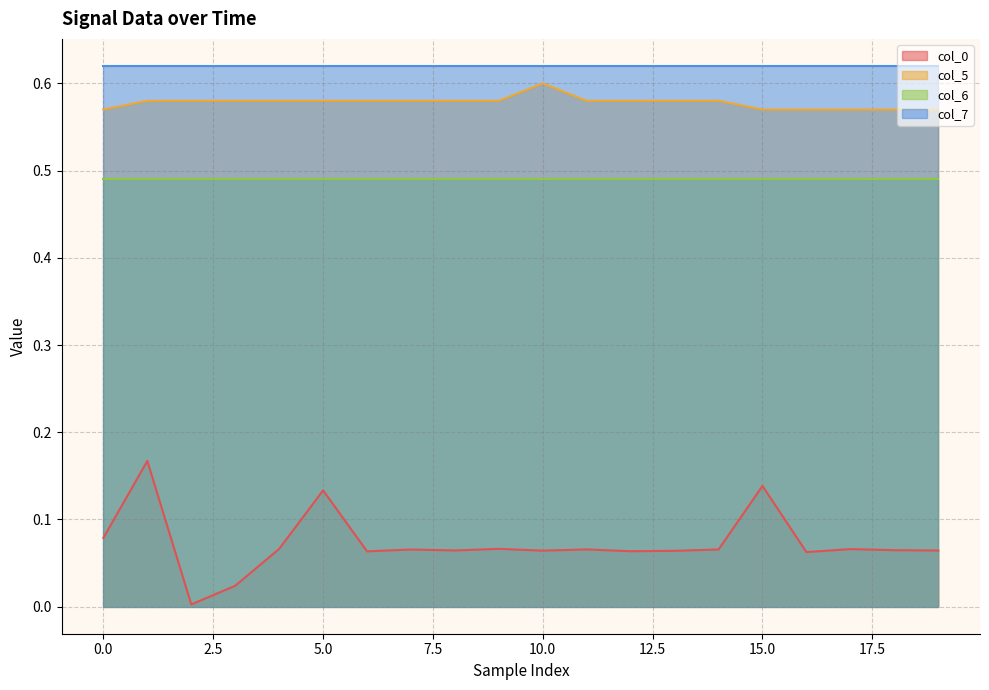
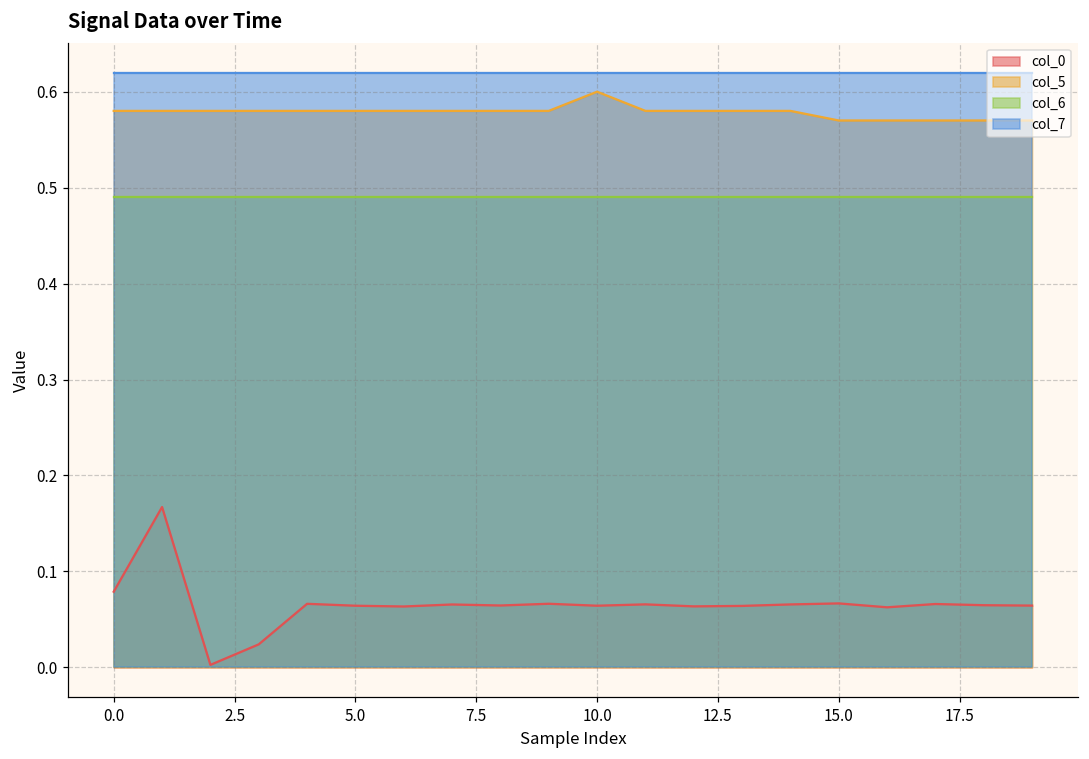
  {
    "col_0": {
      "0.0": 0.08,
-     "5.0": 0.13,
+     "5.0": 0.06,
      "10.0": 0.06,
-     "15.0": 0.14
+     "15.0": 0.07
    },
    "col_5": {
-     "0.0": 0.57,
+     "0.0": 0.58,
      "5.0": 0.58,
      "10.0": 0.60,
      "15.0": 0.57
    },
    "col_6": {
      "0.0": 0.49,
      "5.0": 0.49,
      "10.0": 0.49,
      "15.0": 0.49
    },
    "col_7": {
      "0.0": 0.62,
      "5.0": 0.62,
      "10.0": 0.62,
      "15.0": 0.62
    }
  }
